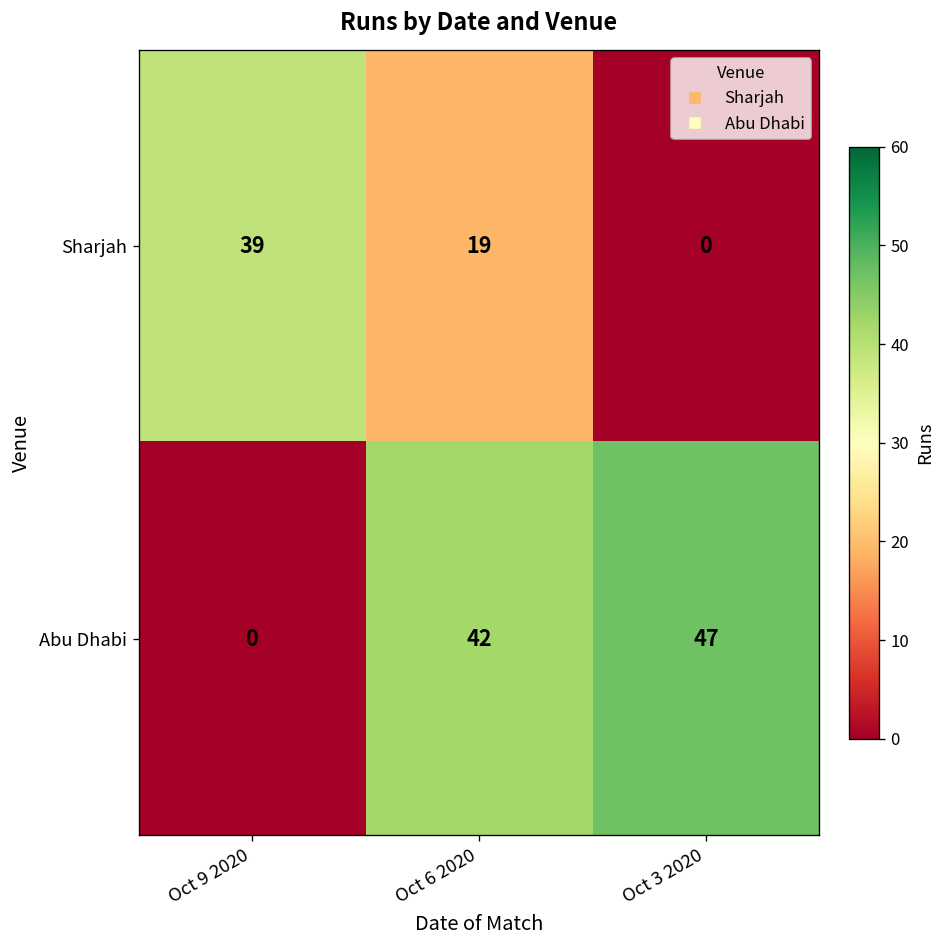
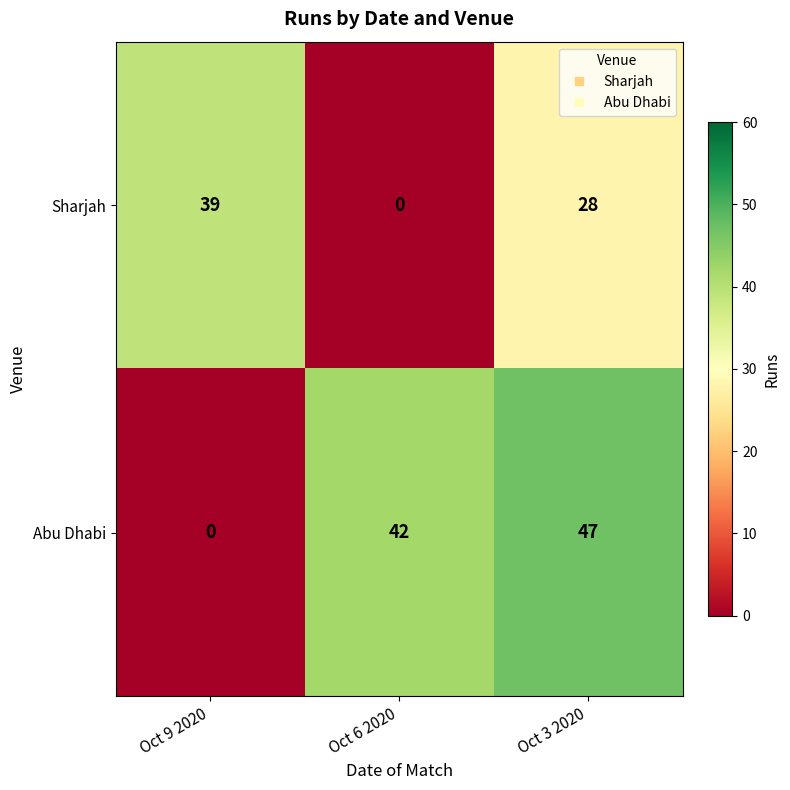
  {
    "Sharjah": {
      "Oct 9 2020": 39,
-     "Oct 6 2020": 19,
-     "Oct 3 2020": 0
+     "Oct 6 2020": 0,
+     "Oct 3 2020": 28
    },
    "Abu Dhabi": {
      "Oct 9 2020": 0,
      "Oct 6 2020": 42,
      "Oct 3 2020": 47
    }
  }
